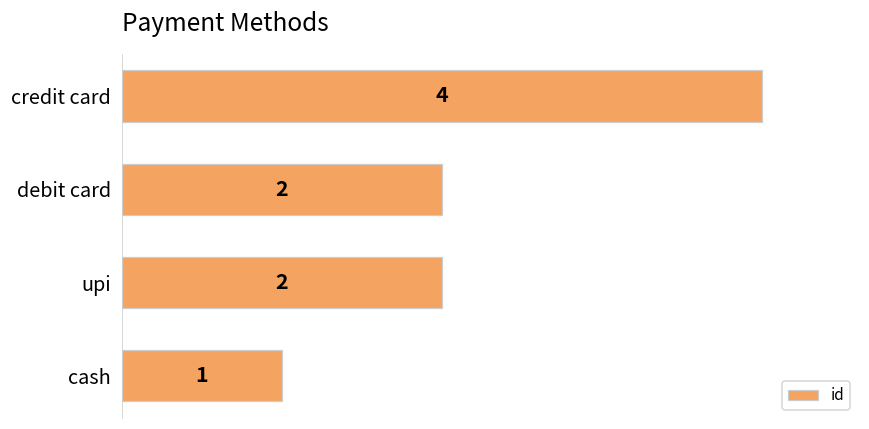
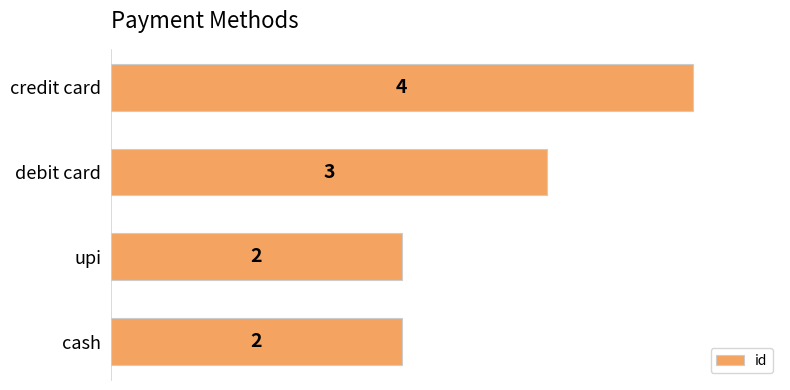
  {
    "credit card": 4,
-   "debit card": 2,
+   "debit card": 3,
    "upi": 2,
-   "cash": 1
+   "cash": 2
  }
